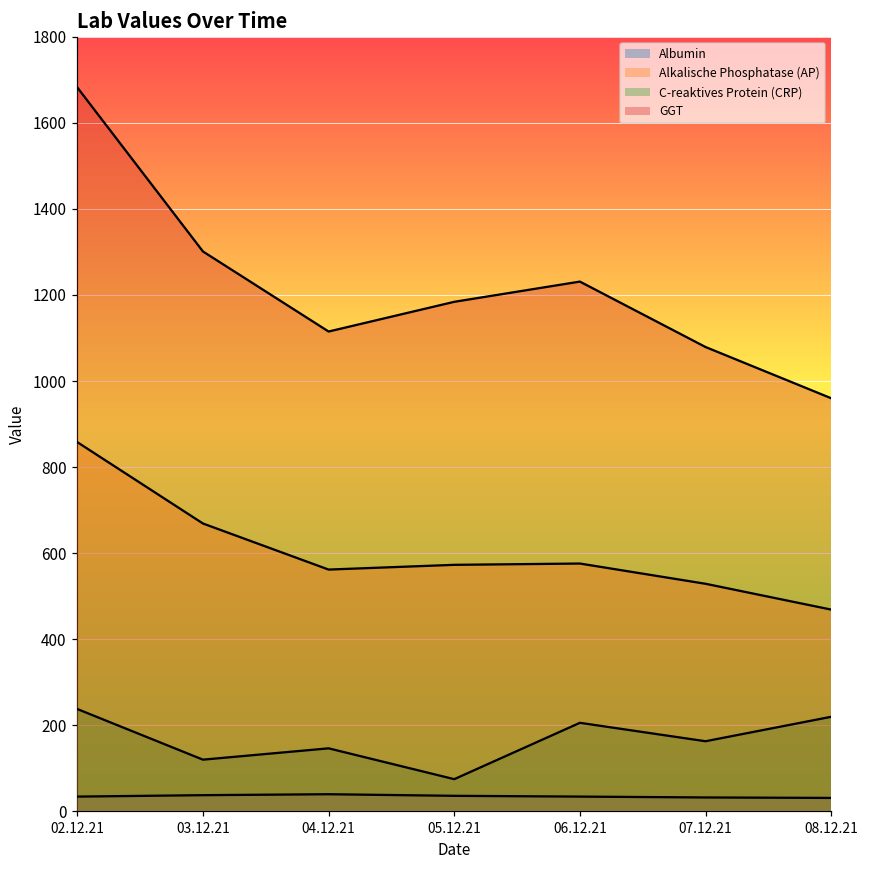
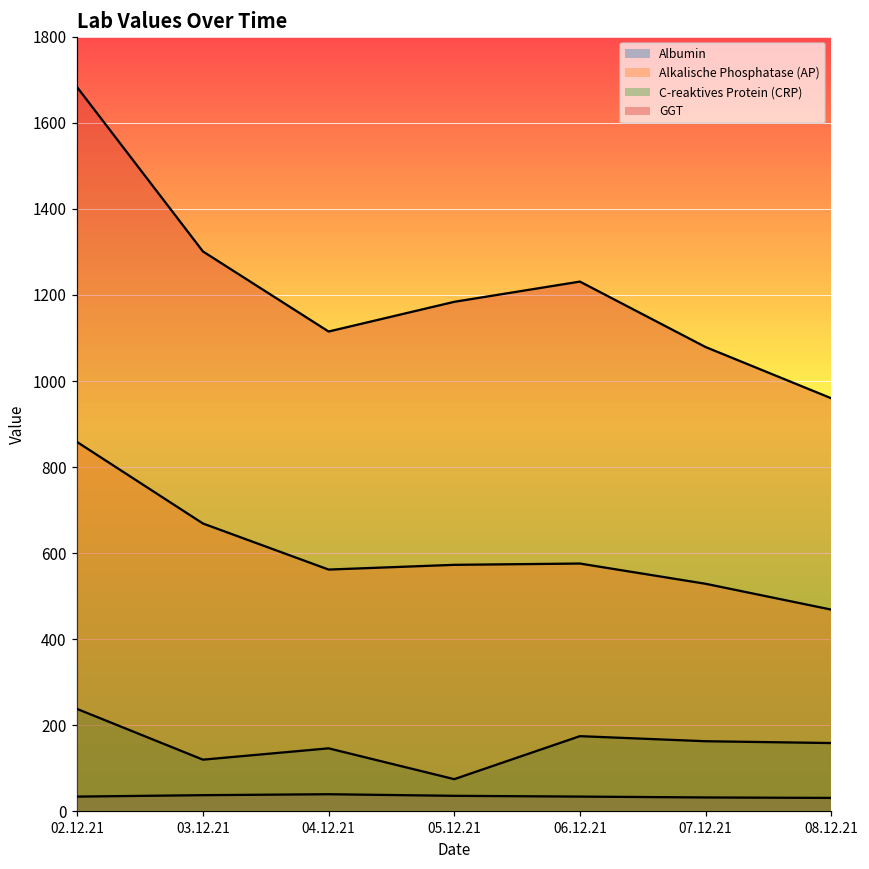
  {
    "Albumin": {
      "02.12.21": 30,
      "03.12.21": 40,
      "04.12.21": 40,
      "05.12.21": 40,
      "06.12.21": 30,
      "07.12.21": 30,
      "08.12.21": 30
    },
    "C-reaktives Protein (CRP)": {
      "02.12.21": 240,
      "03.12.21": 120,
      "04.12.21": 150,
      "05.12.21": 80,
-     "06.12.21": 210,
+     "06.12.21": 180,
      "07.12.21": 160,
-     "08.12.21": 220
+     "08.12.21": 160
    }
  }
